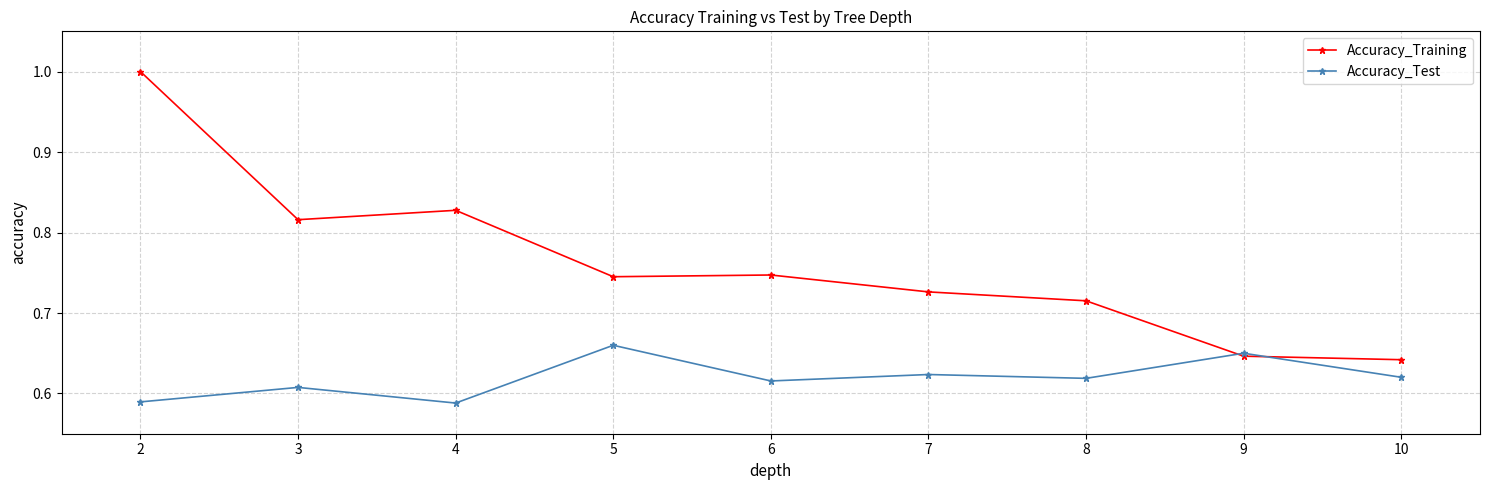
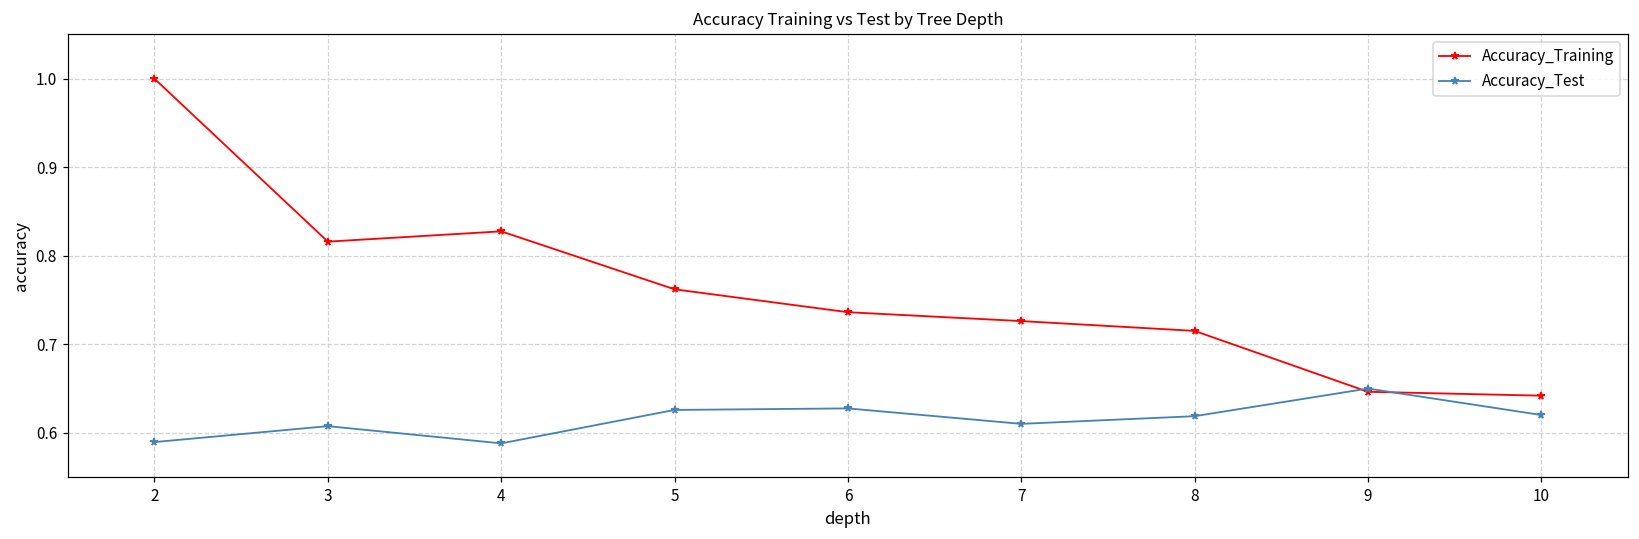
  {
    "Accuracy_Training": {
      "2": 1.00,
      "3": 0.82,
      "4": 0.83,
-     "5": 0.75,
-     "6": 0.75,
+     "5": 0.76,
+     "6": 0.74,
      "7": 0.73,
      "8": 0.72,
      "9": 0.65,
      "10": 0.64
    },
    "Accuracy_Test": {
      "2": 0.59,
      "3": 0.61,
      "4": 0.59,
-     "5": 0.66,
-     "6": 0.62,
-     "7": 0.62,
+     "5": 0.63,
+     "6": 0.63,
+     "7": 0.61,
      "8": 0.62,
      "9": 0.65,
      "10": 0.62
    }
  }
